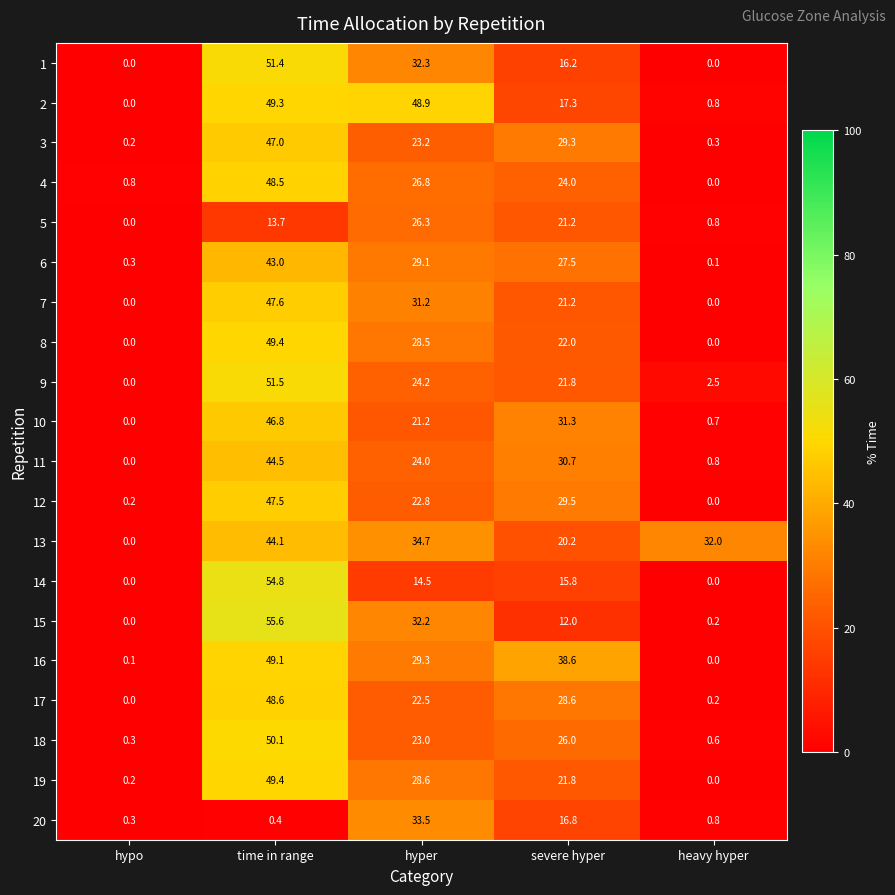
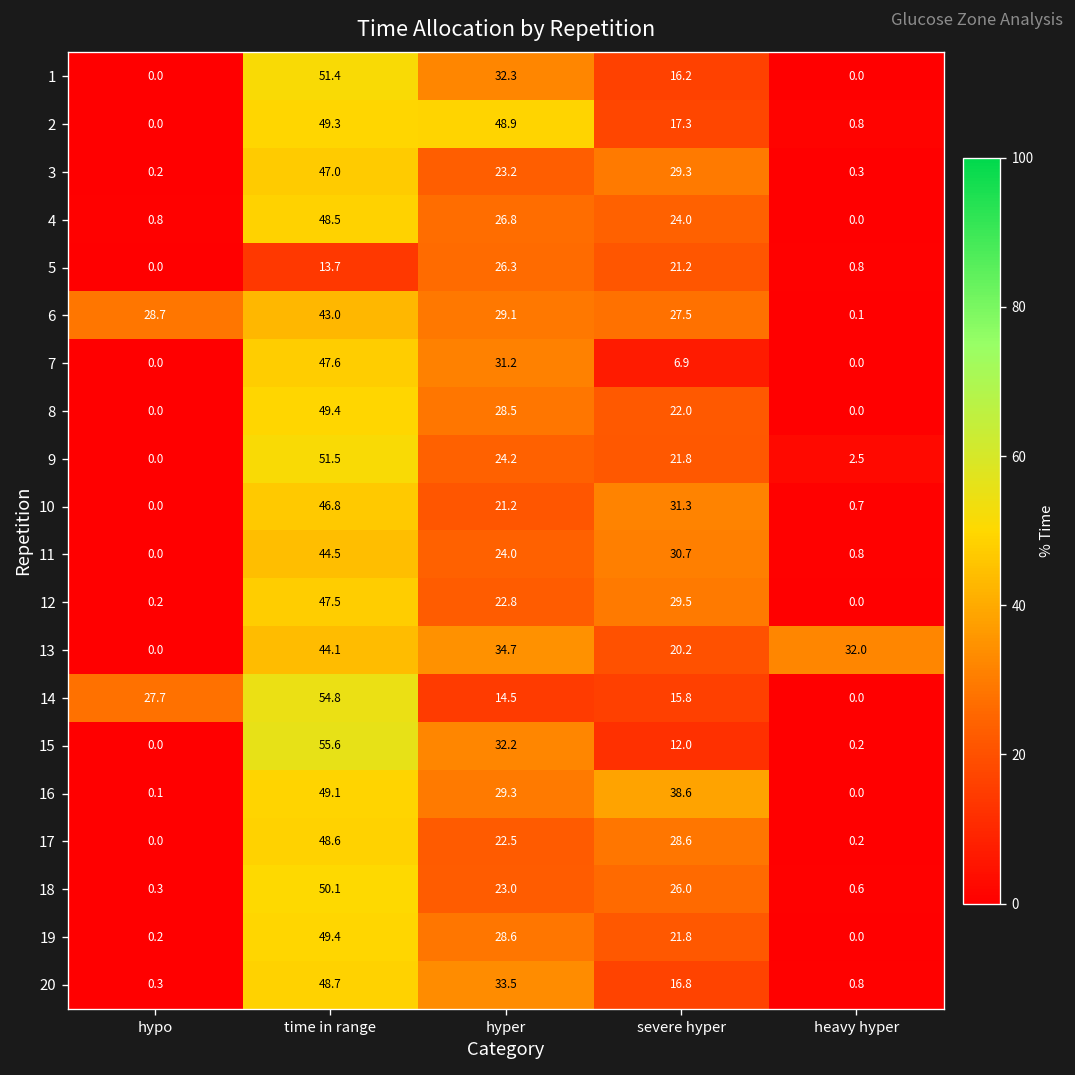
  {
    "1": {
      "hypo": 0.0,
      "time in range": 51.4,
      "hyper": 32.3,
      "severe hyper": 16.2,
      "heavy hyper": 0.0
    },
    "2": {
      "hypo": 0.0,
      "time in range": 49.3,
      "hyper": 48.9,
      "severe hyper": 17.3,
      "heavy hyper": 0.8
    },
    "3": {
      "hypo": 0.2,
      "time in range": 47.0,
      "hyper": 23.2,
      "severe hyper": 29.3,
      "heavy hyper": 0.3
    },
    "4": {
      "hypo": 0.8,
      "time in range": 48.5,
      "hyper": 26.8,
      "severe hyper": 24.0,
      "heavy hyper": 0.0
    },
    "5": {
      "hypo": 0.0,
      "time in range": 13.7,
      "hyper": 26.3,
      "severe hyper": 21.2,
      "heavy hyper": 0.8
    },
    "6": {
-     "hypo": 0.3,
+     "hypo": 28.7,
      "time in range": 43.0,
      "hyper": 29.1,
      "severe hyper": 27.5,
      "heavy hyper": 0.1
    },
    "7": {
      "hypo": 0.0,
      "time in range": 47.6,
      "hyper": 31.2,
-     "severe hyper": 21.2,
+     "severe hyper": 6.9,
      "heavy hyper": 0.0
    },
    "8": {
      "hypo": 0.0,
      "time in range": 49.4,
      "hyper": 28.5,
      "severe hyper": 22.0,
      "heavy hyper": 0.0
    },
    "9": {
      "hypo": 0.0,
      "time in range": 51.5,
      "hyper": 24.2,
      "severe hyper": 21.8,
      "heavy hyper": 2.5
    },
    "10": {
      "hypo": 0.0,
      "time in range": 46.8,
      "hyper": 21.2,
      "severe hyper": 31.3,
      "heavy hyper": 0.7
    },
    "11": {
      "hypo": 0.0,
      "time in range": 44.5,
      "hyper": 24.0,
      "severe hyper": 30.7,
      "heavy hyper": 0.8
    },
    "12": {
      "hypo": 0.2,
      "time in range": 47.5,
      "hyper": 22.8,
      "severe hyper": 29.5,
      "heavy hyper": 0.0
    },
    "13": {
      "hypo": 0.0,
      "time in range": 44.1,
      "hyper": 34.7,
      "severe hyper": 20.2,
      "heavy hyper": 32.0
    },
    "14": {
-     "hypo": 0.0,
+     "hypo": 27.7,
      "time in range": 54.8,
      "hyper": 14.5,
      "severe hyper": 15.8,
      "heavy hyper": 0.0
    },
    "15": {
      "hypo": 0.0,
      "time in range": 55.6,
      "hyper": 32.2,
      "severe hyper": 12.0,
      "heavy hyper": 0.2
    },
    "16": {
      "hypo": 0.1,
      "time in range": 49.1,
      "hyper": 29.3,
      "severe hyper": 38.6,
      "heavy hyper": 0.0
    },
    "17": {
      "hypo": 0.0,
      "time in range": 48.6,
      "hyper": 22.5,
      "severe hyper": 28.6,
      "heavy hyper": 0.2
    },
    "18": {
      "hypo": 0.3,
      "time in range": 50.1,
      "hyper": 23.0,
      "severe hyper": 26.0,
      "heavy hyper": 0.6
    },
    "19": {
      "hypo": 0.2,
      "time in range": 49.4,
      "hyper": 28.6,
      "severe hyper": 21.8,
      "heavy hyper": 0.0
    },
    "20": {
      "hypo": 0.3,
-     "time in range": 0.4,
+     "time in range": 48.7,
      "hyper": 33.5,
      "severe hyper": 16.8,
      "heavy hyper": 0.8
    }
  }
